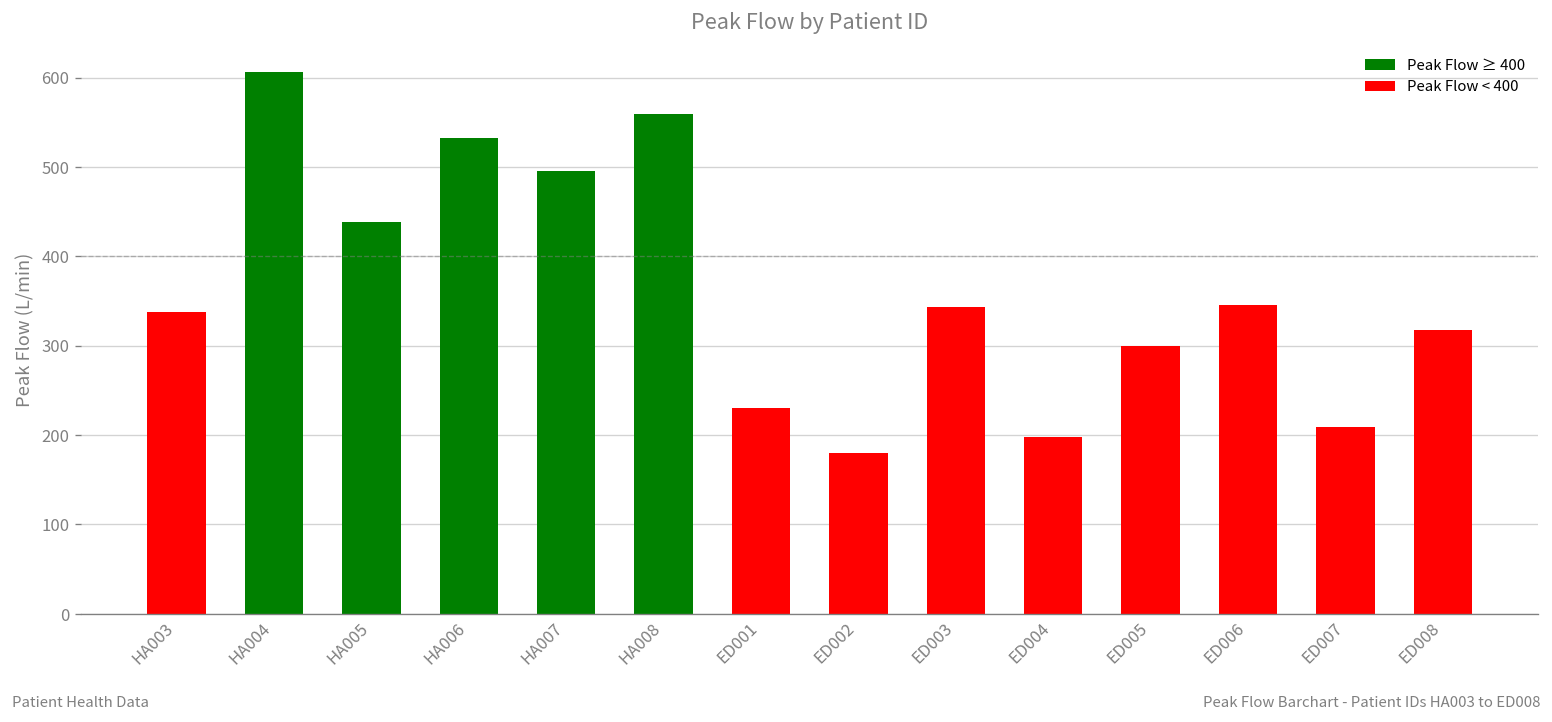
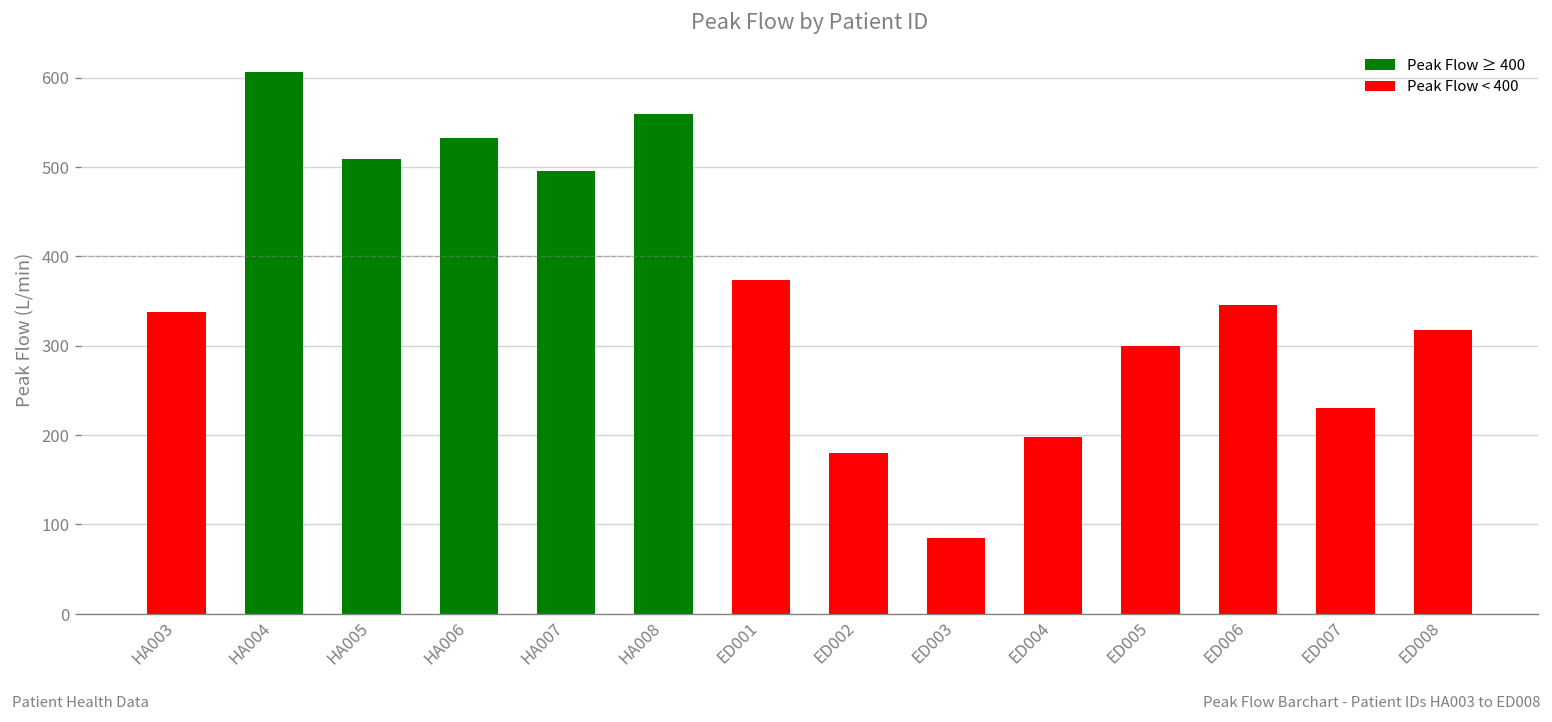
  {
    "HA003": 340,
    "HA004": 610,
-   "HA005": 440,
+   "HA005": 510,
    "HA006": 530,
    "HA007": 500,
    "HA008": 560,
-   "ED001": 230,
+   "ED001": 370,
    "ED002": 180,
-   "ED003": 340,
+   "ED003": 90,
    "ED004": 200,
    "ED005": 300,
    "ED006": 350,
-   "ED007": 210,
+   "ED007": 230,
    "ED008": 320
  }
